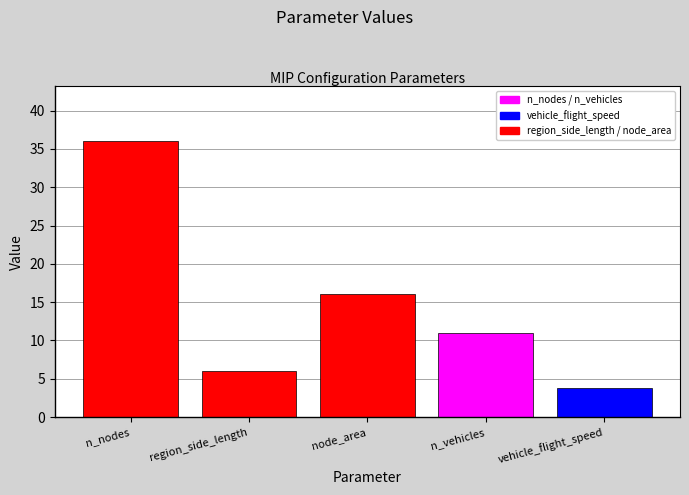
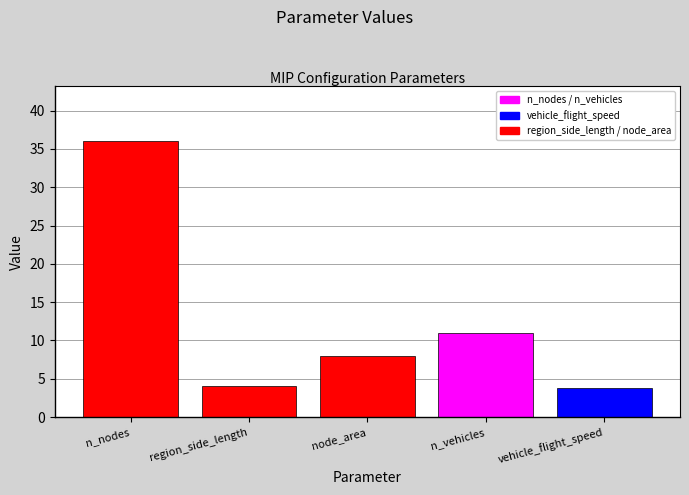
  {
    "n_nodes": 36,
-   "region_side_length": 6,
-   "node_area": 16,
+   "region_side_length": 4,
+   "node_area": 8,
    "n_vehicles": 11,
    "vehicle_flight_speed": 4
  }
